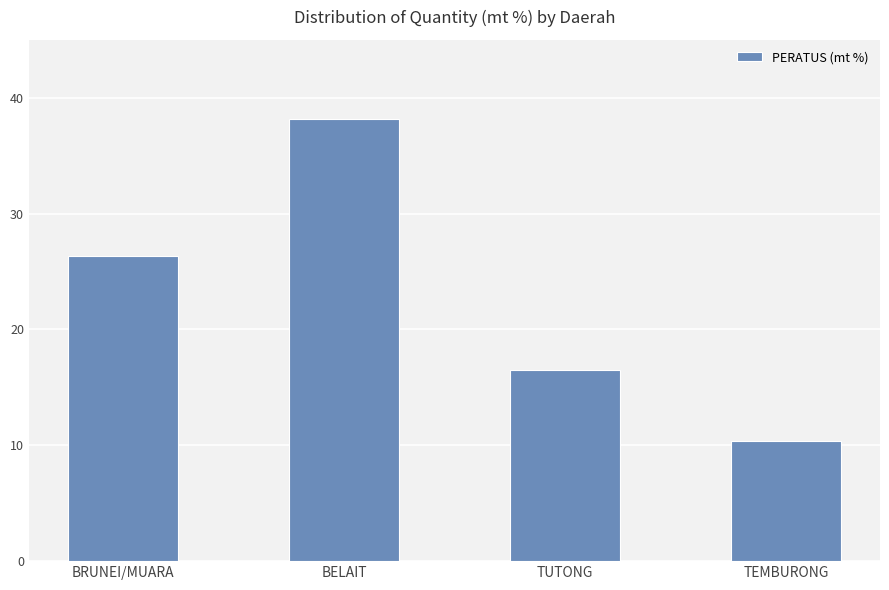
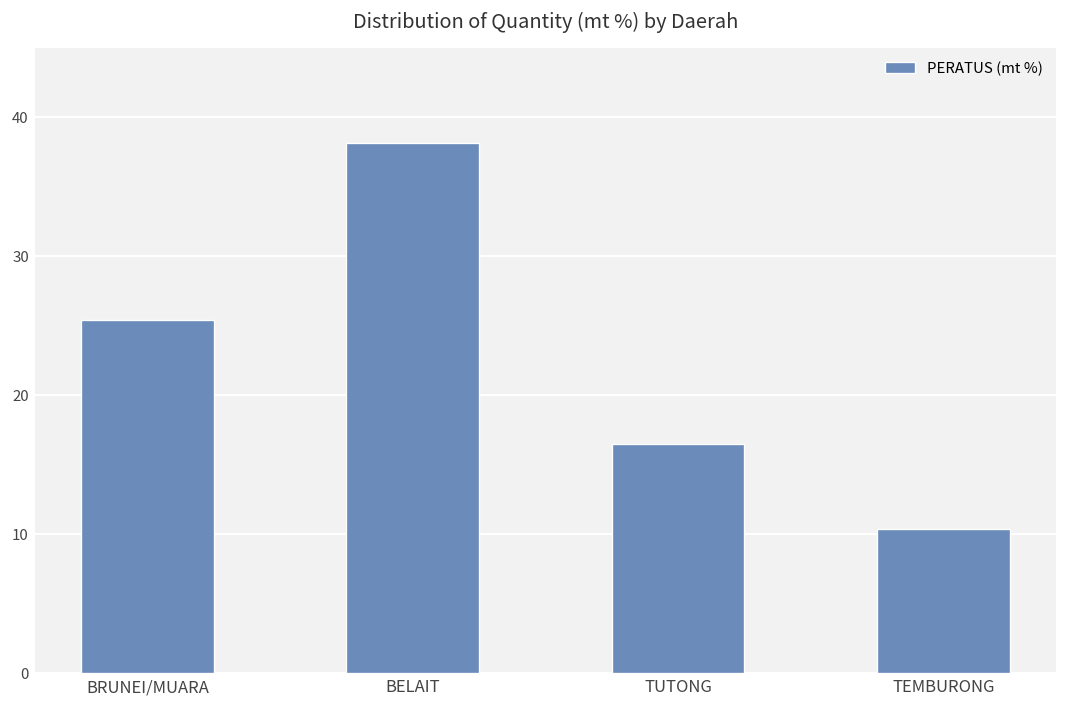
  {
-   "BRUNEI/MUARA": 26.3,
+   "BRUNEI/MUARA": 25.4,
    "BELAIT": 38.1,
    "TUTONG": 16.5,
    "TEMBURONG": 10.4
  }
